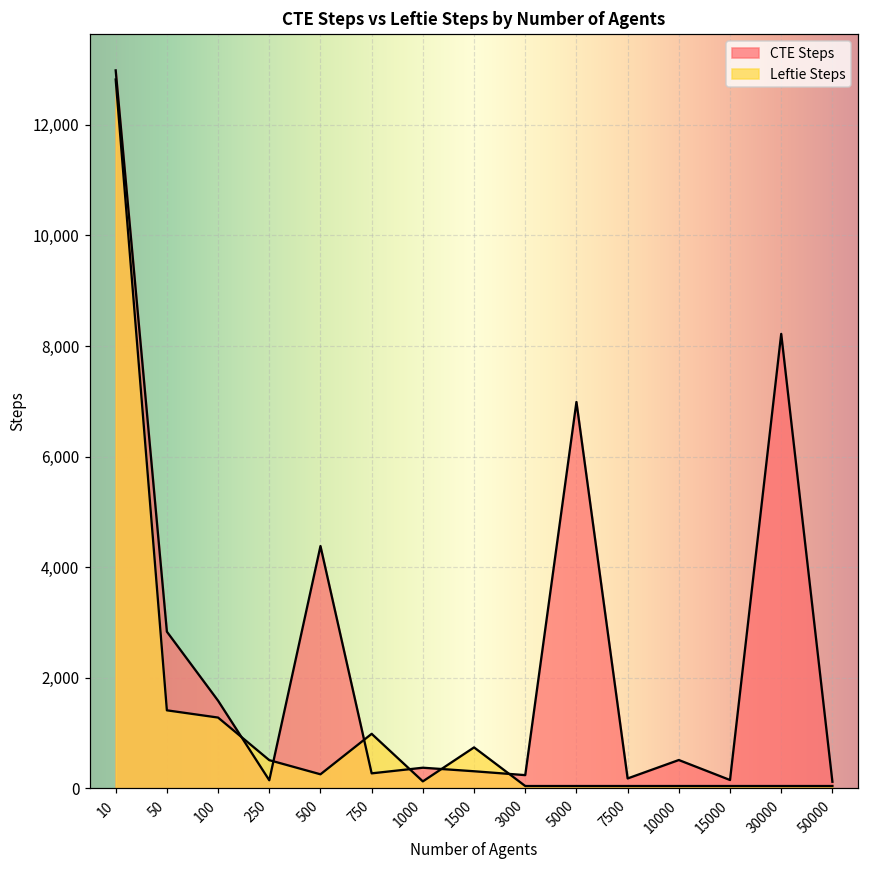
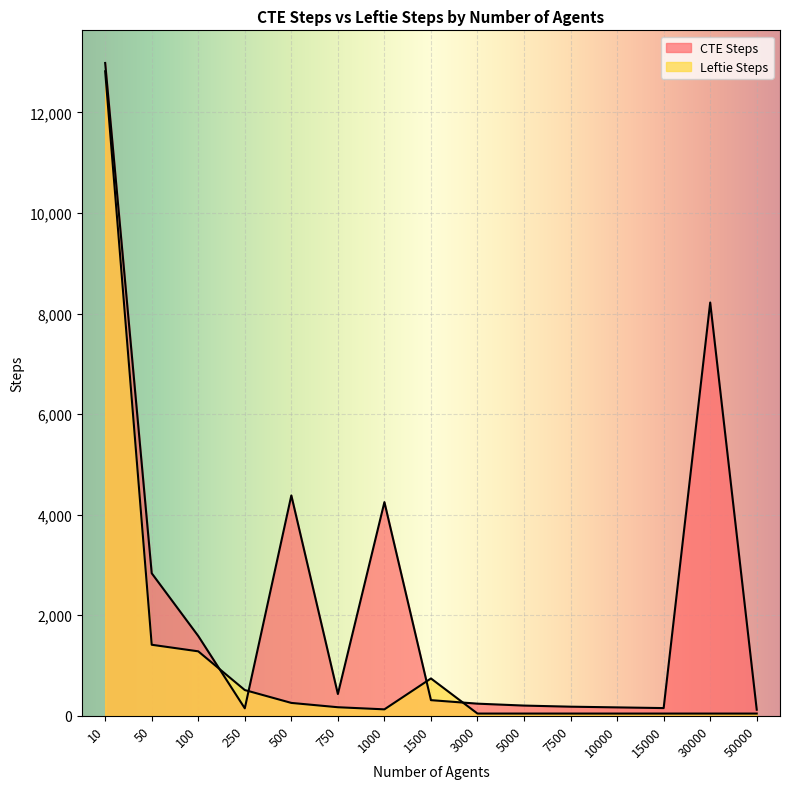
  {
    "CTE Steps": {
      "10": "13,000",
      "50": "2,800",
      "100": "1,600",
      "250": "100",
      "500": "4,400",
-     "750": "300",
-     "1000": "400",
+     "750": "400",
+     "1000": "4,300",
      "1500": "300",
      "3000": "200",
-     "5000": "7,000",
+     "5000": "200",
      "7500": "200",
-     "10000": "500",
+     "10000": "200",
      "15000": "200",
      "30000": "8,200",
      "50000": "100"
    },
    "Leftie Steps": {
      "10": "12,800",
      "50": "1,400",
      "100": "1,300",
      "250": "500",
      "500": "300",
-     "750": "1,000",
+     "750": "200",
      "1000": "100",
      "1500": "700",
      "3000": "0",
      "5000": "0",
      "7500": "0",
      "10000": "0",
      "15000": "0",
      "30000": "0",
      "50000": "0"
    }
  }
